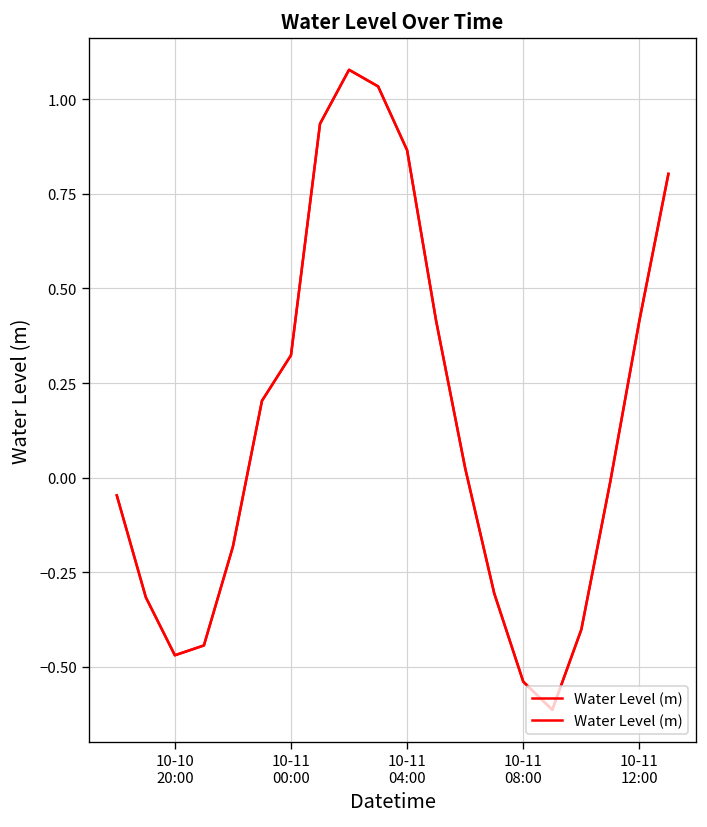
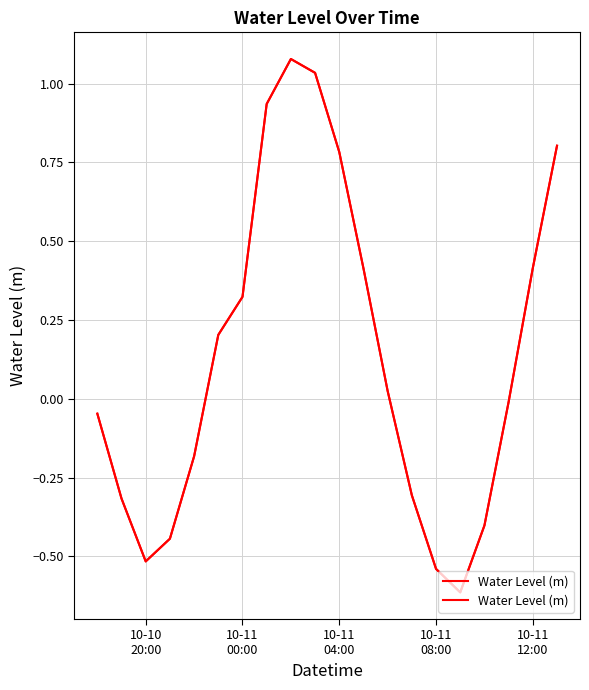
  {
-   "10-10 20:00": -0.47,
+   "10-10 20:00": -0.52,
    "10-11 00:00": 0.32,
-   "10-11 04:00": 0.87,
+   "10-11 04:00": 0.78,
    "10-11 08:00": -0.54,
    "10-11 12:00": 0.42
  }
